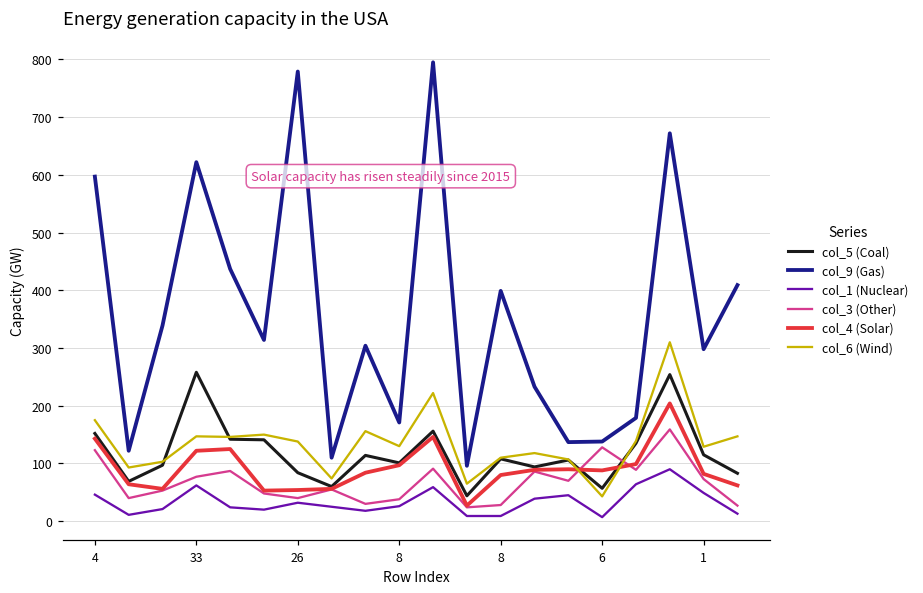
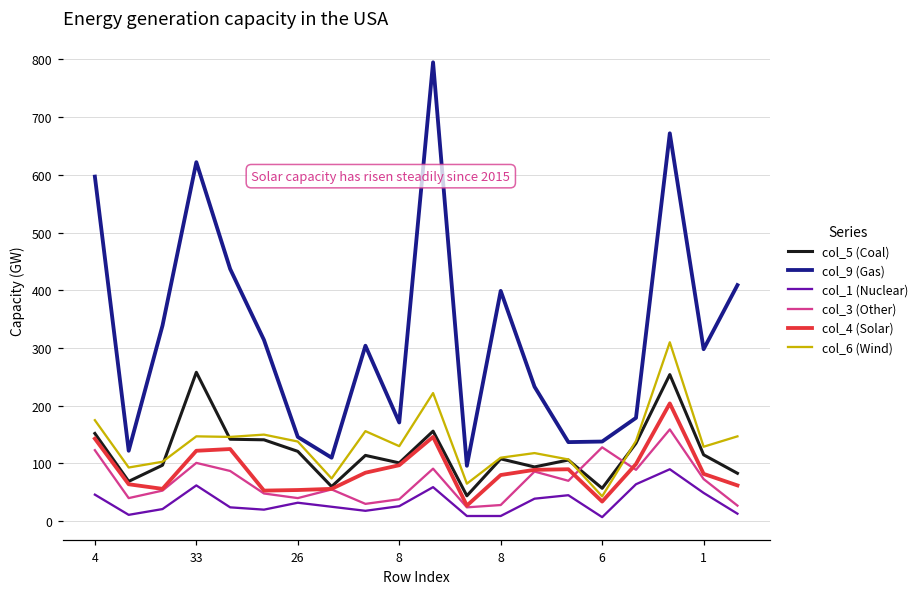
  {
    "col_5 (Coal)": {
      "33": 260,
-     "26": 80,
+     "26": 120,
      "6": 60
    },
    "col_9 (Gas)": {
      "33": 620,
-     "26": 780,
+     "26": 150,
      "6": 140
    },
    "col_1 (Nuclear)": {
      "33": 60,
      "26": 30,
      "6": 10
    },
    "col_3 (Other)": {
-     "33": 80,
+     "33": 100,
      "26": 40,
      "6": 130
    },
    "col_4 (Solar)": {
      "33": 120,
      "26": 50,
-     "6": 90
+     "6": 30
    },
    "col_6 (Wind)": {
      "33": 150,
      "26": 140,
      "6": 40
    }
  }
